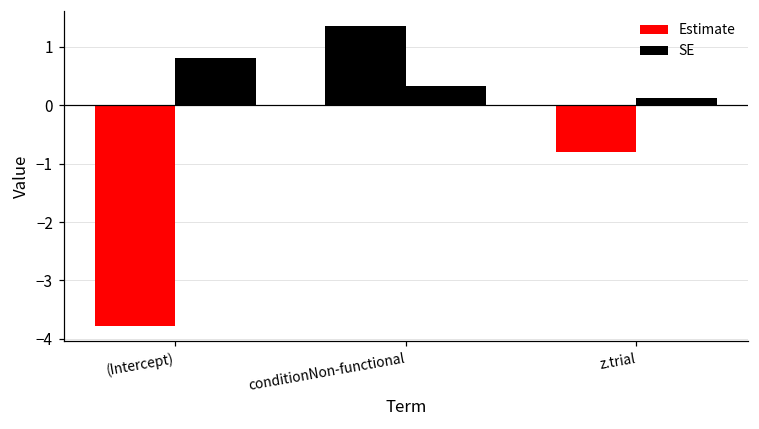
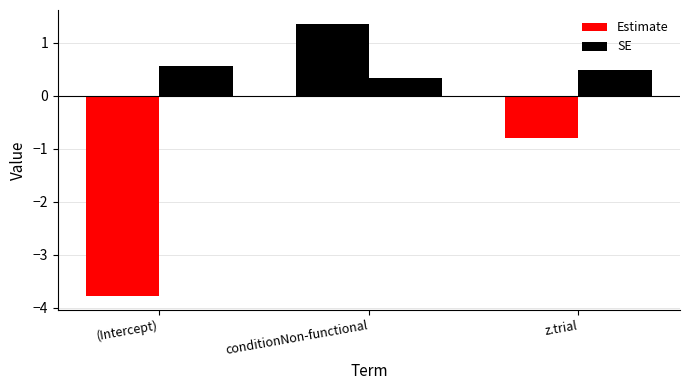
  {
    "Estimate": {
      "(Intercept)": -3.8,
      "conditionNon-functional": 1.4,
      "z.trial": -0.8
    },
    "SE": {
-     "(Intercept)": 0.8,
+     "(Intercept)": 0.6,
      "conditionNon-functional": 0.3,
-     "z.trial": 0.1
+     "z.trial": 0.5
    }
  }
